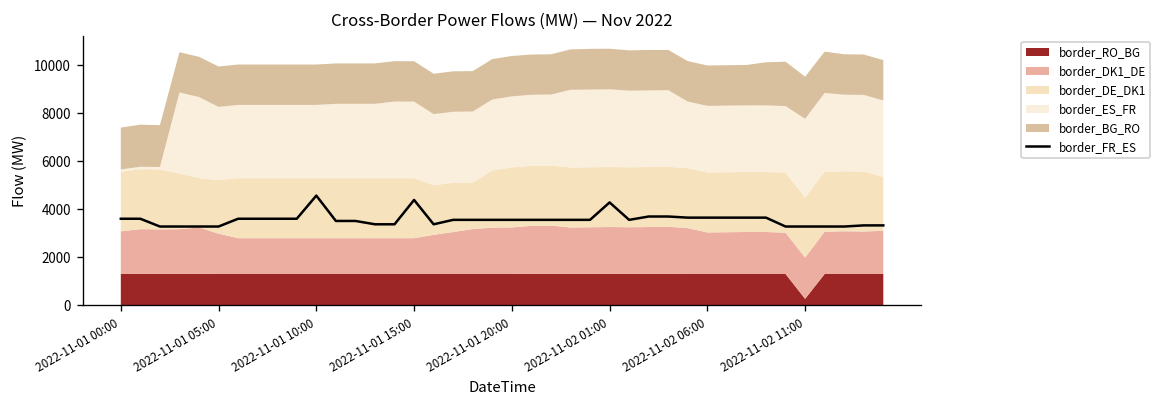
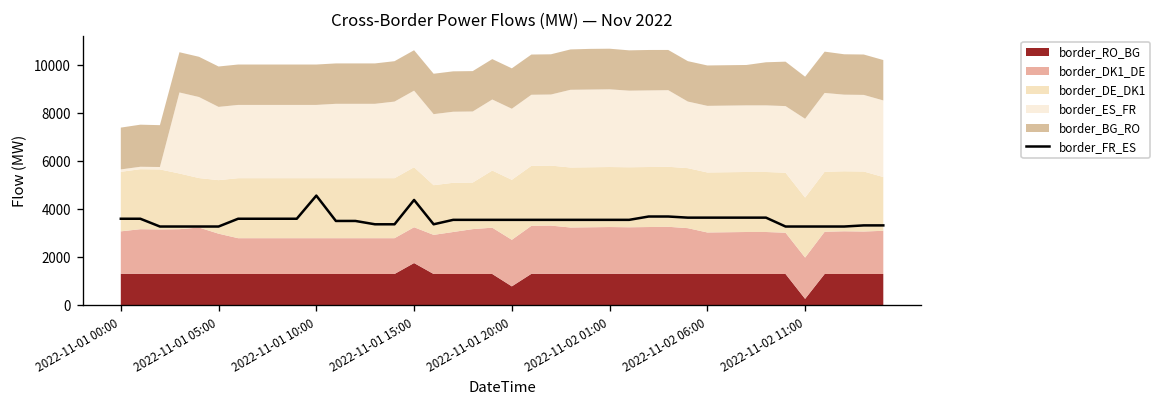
  {
    "border_FR_ES": {
      "2022-11-01 00:00": 3600,
      "2022-11-01 05:00": 3300,
      "2022-11-01 10:00": 4600,
      "2022-11-01 15:00": 4400,
      "2022-11-01 20:00": 3600,
-     "2022-11-02 01:00": 4300,
+     "2022-11-02 01:00": 3600,
      "2022-11-02 06:00": 3700,
      "2022-11-02 11:00": 3300
    },
    "border_RO_BG": {
      "2022-11-01 00:00": 1300,
      "2022-11-01 05:00": 1300,
      "2022-11-01 10:00": 1300,
-     "2022-11-01 15:00": 1300,
-     "2022-11-01 20:00": 1300,
+     "2022-11-01 15:00": 1800,
+     "2022-11-01 20:00": 800,
      "2022-11-02 01:00": 1300,
      "2022-11-02 06:00": 1300,
      "2022-11-02 11:00": 300
    }
  }
